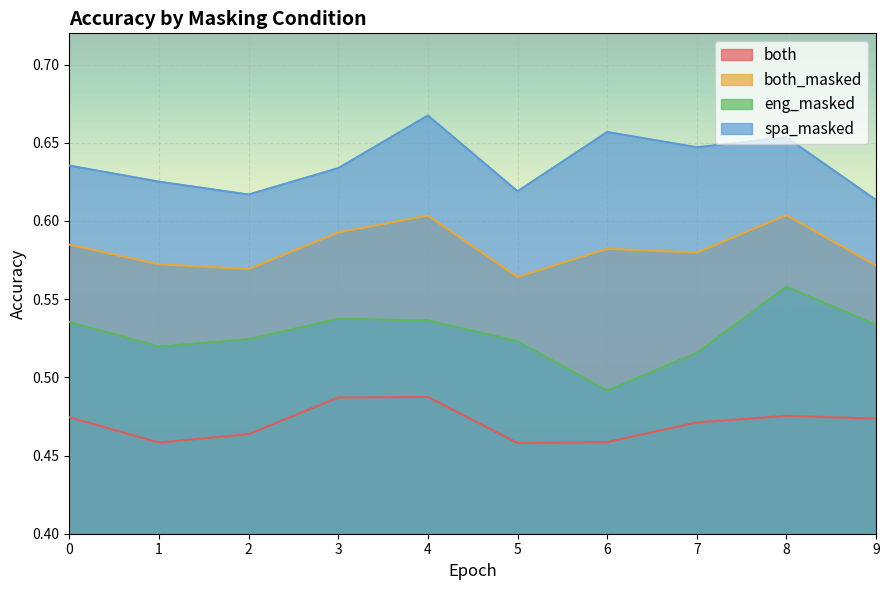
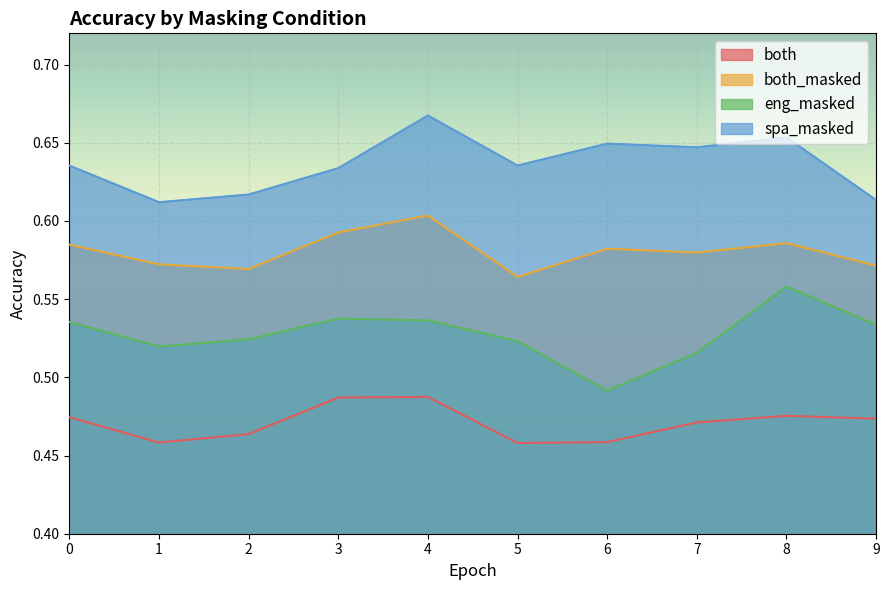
  {
    "both": {
      "0": 0.475,
      "1": 0.458,
      "2": 0.464,
      "3": 0.487,
      "4": 0.487,
      "5": 0.458,
      "6": 0.459,
      "7": 0.471,
      "8": 0.475,
      "9": 0.474
    },
    "both_masked": {
      "0": 0.585,
      "1": 0.572,
      "2": 0.569,
      "3": 0.593,
      "4": 0.603,
      "5": 0.564,
      "6": 0.582,
      "7": 0.580,
-     "8": 0.604,
+     "8": 0.586,
      "9": 0.571
    },
    "eng_masked": {
      "0": 0.535,
      "1": 0.520,
      "2": 0.524,
      "3": 0.538,
      "4": 0.536,
      "5": 0.523,
      "6": 0.492,
      "7": 0.516,
      "8": 0.558,
      "9": 0.534
    },
    "spa_masked": {
      "0": 0.635,
-     "1": 0.625,
+     "1": 0.612,
      "2": 0.617,
      "3": 0.634,
      "4": 0.667,
-     "5": 0.619,
-     "6": 0.657,
+     "5": 0.635,
+     "6": 0.649,
      "7": 0.647,
      "9": 0.613
    }
  }
